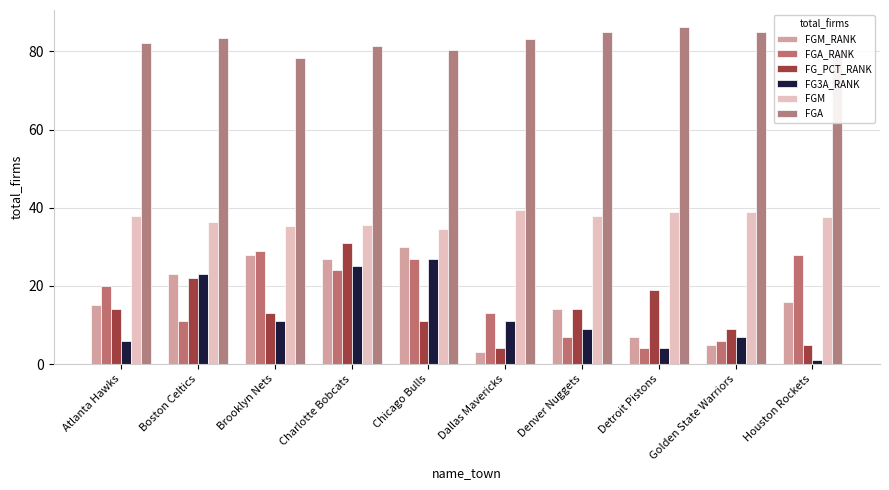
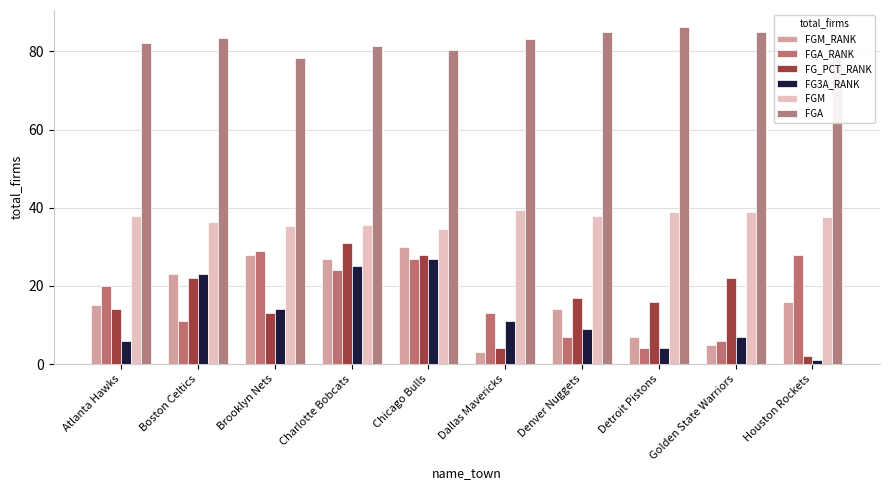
  {
    "FG_PCT_RANK": {
      "Atlanta Hawks": 14,
      "Boston Celtics": 22,
      "Brooklyn Nets": 13,
      "Charlotte Bobcats": 31,
-     "Chicago Bulls": 11,
+     "Chicago Bulls": 28,
      "Dallas Mavericks": 4,
-     "Denver Nuggets": 14,
-     "Detroit Pistons": 19,
-     "Golden State Warriors": 9,
-     "Houston Rockets": 5
+     "Denver Nuggets": 17,
+     "Detroit Pistons": 16,
+     "Golden State Warriors": 22,
+     "Houston Rockets": 2
    },
    "FG3A_RANK": {
      "Atlanta Hawks": 6,
      "Boston Celtics": 23,
-     "Brooklyn Nets": 11,
+     "Brooklyn Nets": 14,
      "Charlotte Bobcats": 25,
      "Chicago Bulls": 27,
      "Dallas Mavericks": 11,
      "Denver Nuggets": 9,
      "Detroit Pistons": 4,
      "Golden State Warriors": 7,
      "Houston Rockets": 1
    }
  }
